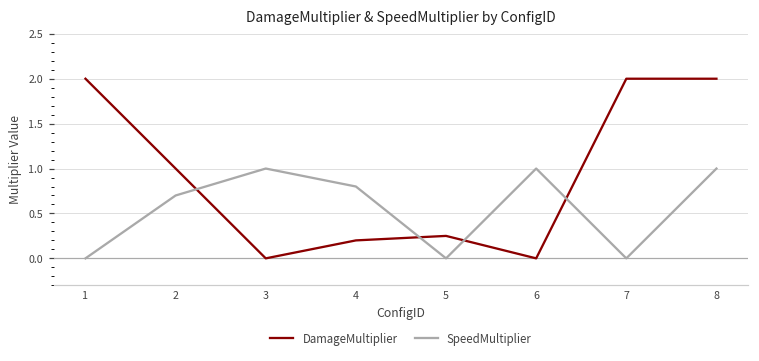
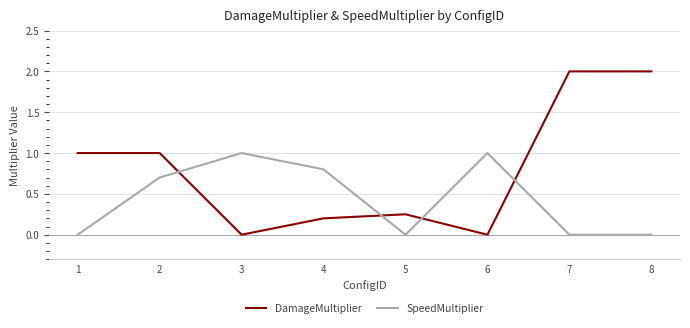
  {
    "DamageMultiplier": {
-     "1": 2,
+     "1": 1,
      "2": 1,
      "3": 0,
      "4": 0.2,
      "5": 0.3,
      "6": 0,
      "7": 2,
      "8": 2
    },
    "SpeedMultiplier": {
      "1": 0,
      "2": 0.7,
      "3": 1,
      "4": 0.8,
      "5": 0,
      "6": 1,
      "7": 0,
-     "8": 1
+     "8": 0
    }
  }
